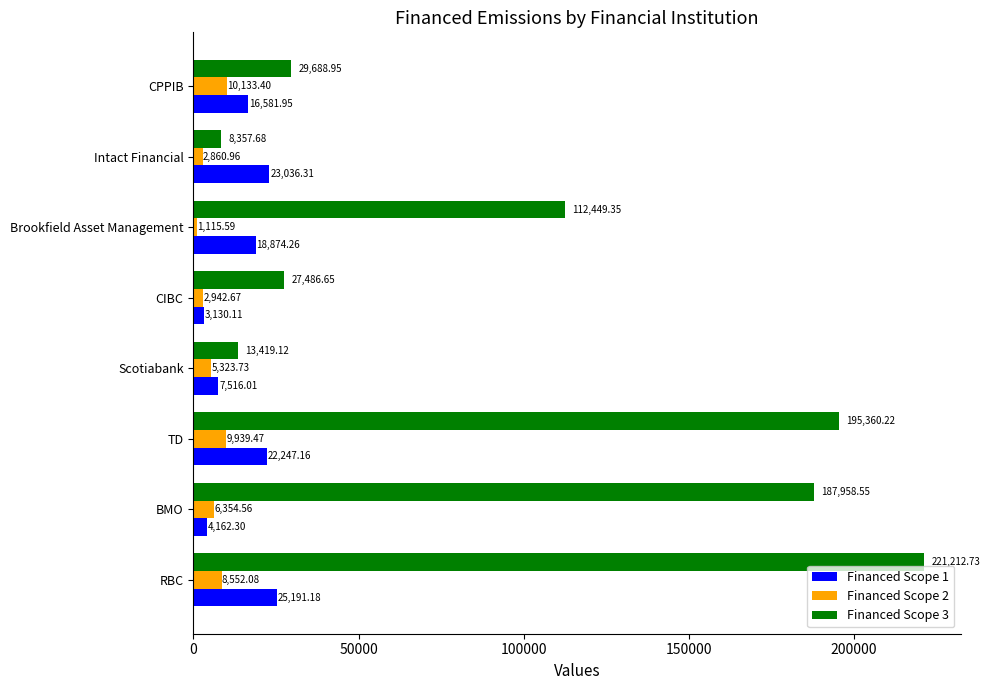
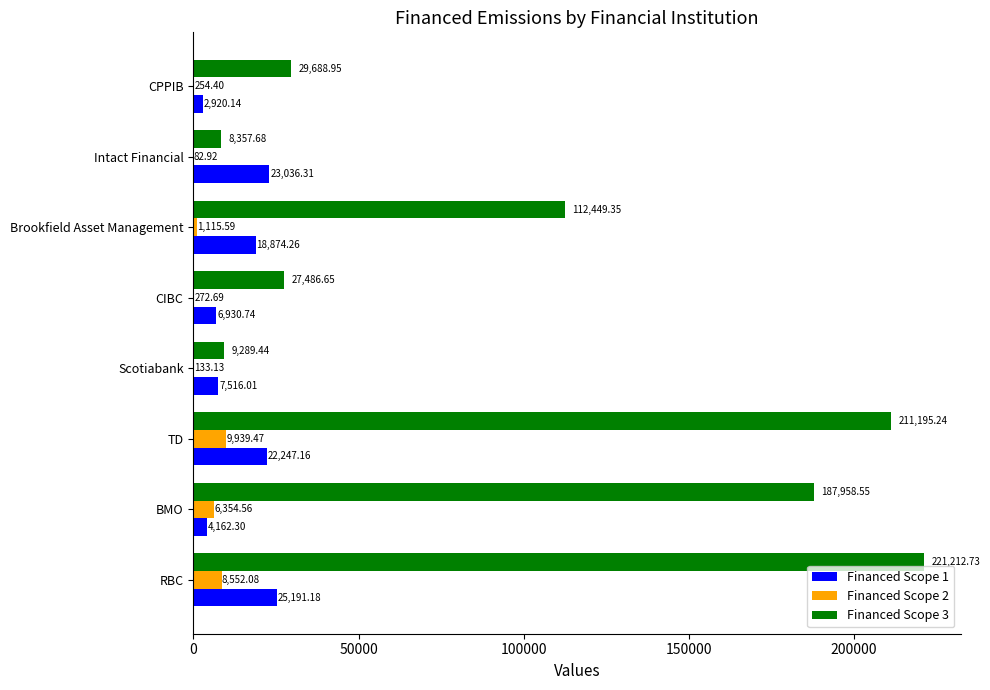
  {
    "Financed Scope 1": {
-     "CPPIB": "16,581.95",
+     "CPPIB": "2,920.14",
      "Intact Financial": "23,036.31",
      "Brookfield Asset Management": "18,874.26",
-     "CIBC": "3,130.11",
+     "CIBC": "6,930.74",
      "Scotiabank": "7,516.01",
      "TD": "22,247.16",
      "BMO": "4,162.30",
      "RBC": "25,191.18"
    },
    "Financed Scope 2": {
-     "CPPIB": "10,133.40",
-     "Intact Financial": "2,860.96",
+     "CPPIB": "254.40",
+     "Intact Financial": "82.92",
      "Brookfield Asset Management": "1,115.59",
-     "CIBC": "2,942.67",
-     "Scotiabank": "5,323.73",
+     "CIBC": "272.69",
+     "Scotiabank": "133.13",
      "TD": "9,939.47",
      "BMO": "6,354.56",
      "RBC": "8,552.08"
    },
    "Financed Scope 3": {
      "CPPIB": "29,688.95",
      "Intact Financial": "8,357.68",
      "Brookfield Asset Management": "112,449.35",
      "CIBC": "27,486.65",
-     "Scotiabank": "13,419.12",
-     "TD": "195,360.22",
+     "Scotiabank": "9,289.44",
+     "TD": "211,195.24",
      "BMO": "187,958.55"
    }
  }
